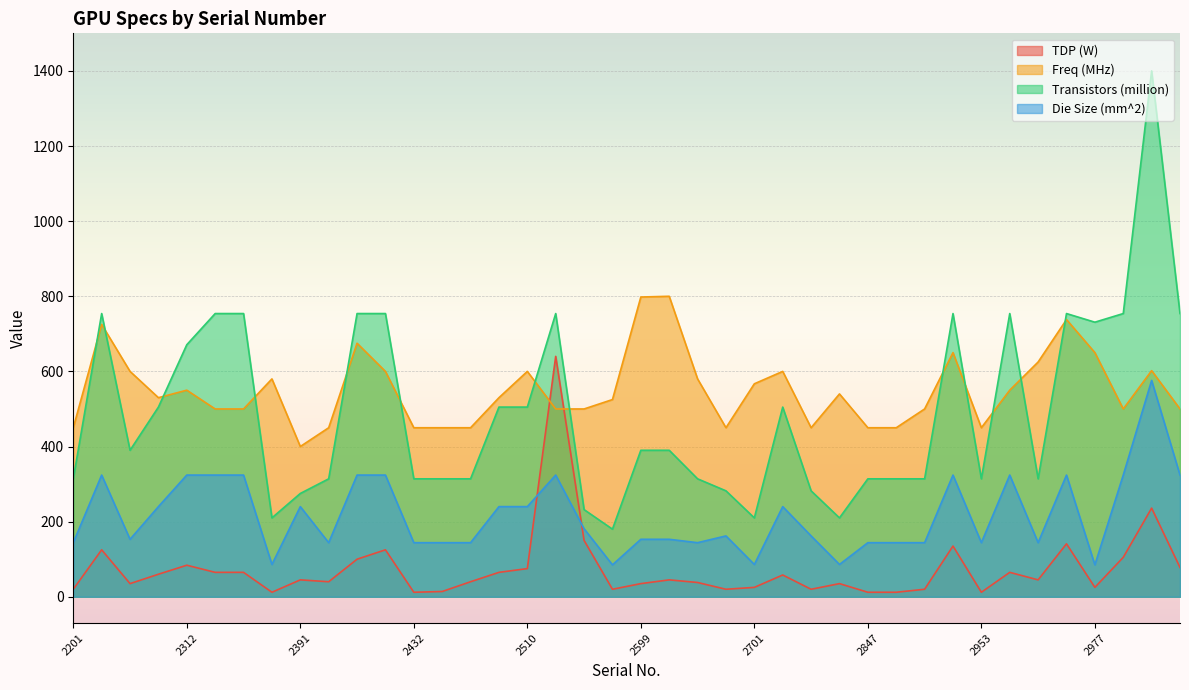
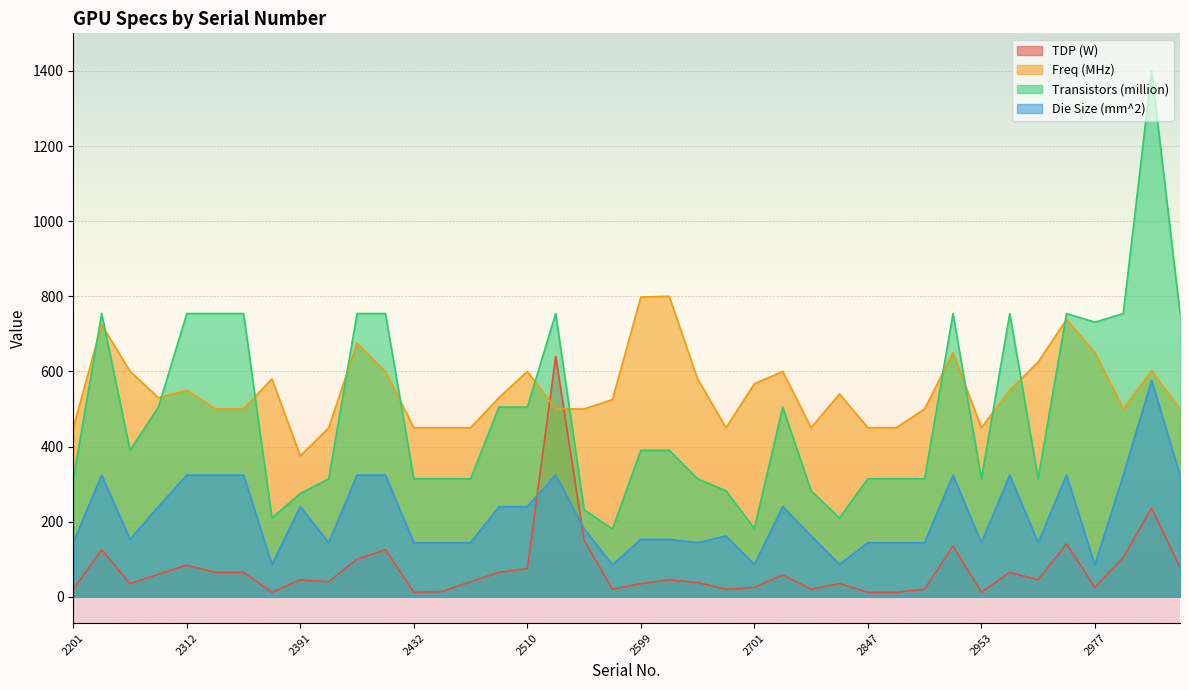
  {
    "TDP (W)": {
      "2201": 20,
      "2312": 80,
      "2391": 50,
      "2432": 10,
      "2510": 80,
      "2599": 40,
      "2701": 30,
      "2847": 10,
      "2953": 10,
      "2977": 30
    },
    "Freq (MHz)": {
      "2201": 450,
      "2312": 550,
-     "2391": 400,
+     "2391": 380,
      "2432": 450,
      "2510": 600,
      "2599": 800,
      "2701": 570,
      "2847": 450,
      "2953": 450,
      "2977": 650
    },
    "Transistors (million)": {
      "2201": 310,
-     "2312": 670,
+     "2312": 750,
      "2391": 280,
      "2432": 310,
      "2510": 510,
      "2599": 390,
-     "2701": 210,
+     "2701": 180,
      "2847": 310,
      "2953": 310,
      "2977": 730
    },
    "Die Size (mm^2)": {
      "2201": 140,
      "2312": 320,
      "2391": 240,
      "2432": 140,
      "2510": 240,
      "2599": 150,
      "2701": 90,
      "2847": 140,
      "2953": 140,
      "2977": 90
    }
  }
